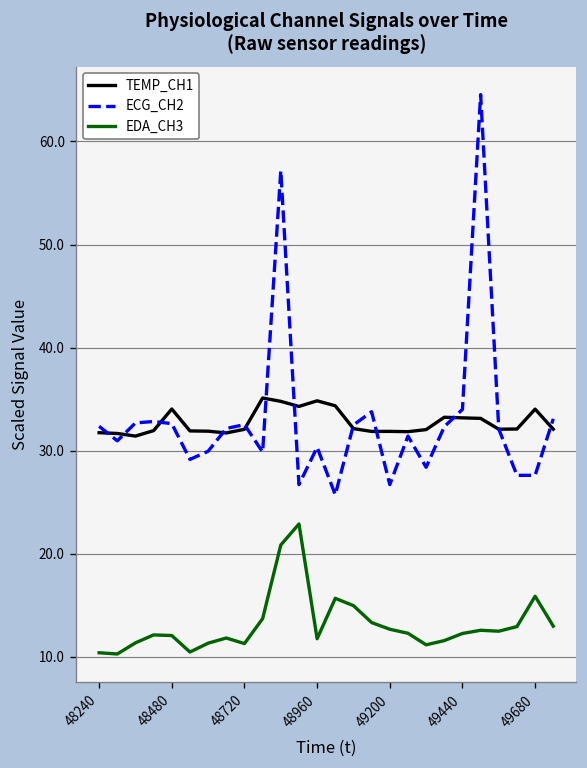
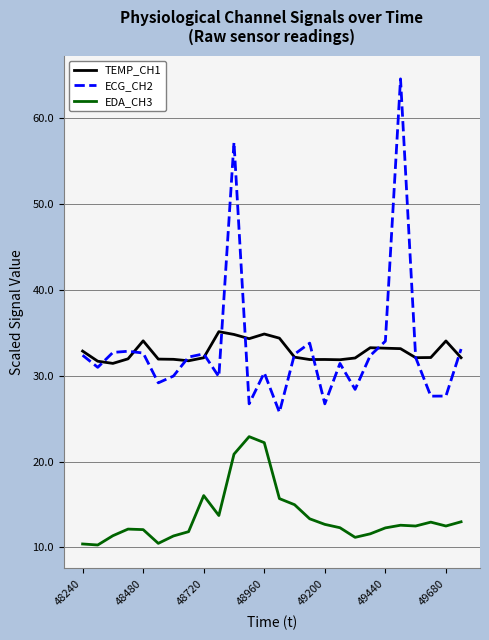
  {
    "TEMP_CH1": {
-     "48240": 32,
+     "48240": 33,
      "48480": 34,
      "48720": 32,
      "48960": 35,
      "49200": 32,
      "49440": 33,
      "49680": 34
    },
    "ECG_CH2": {
      "48240": 32,
      "48480": 33,
      "48720": 33,
      "48960": 30,
      "49200": 27,
      "49440": 34,
      "49680": 28
    },
    "EDA_CH3": {
      "48240": 10,
      "48480": 12,
-     "48720": 11,
-     "48960": 12,
+     "48720": 16,
+     "48960": 22,
      "49200": 13,
      "49440": 12,
-     "49680": 16
+     "49680": 13
    }
  }
